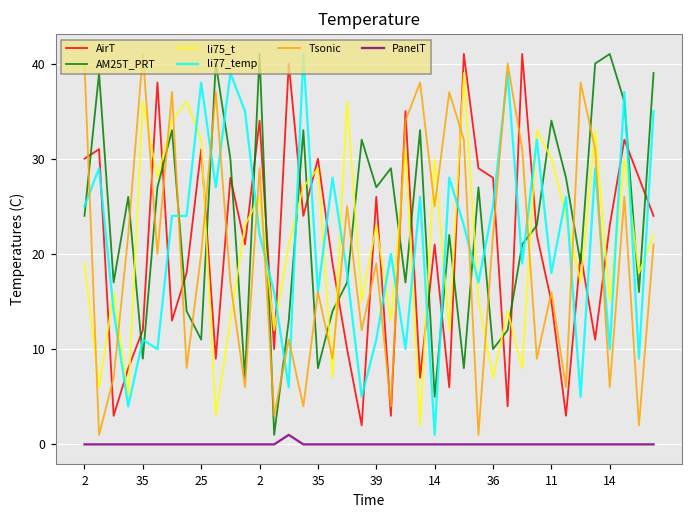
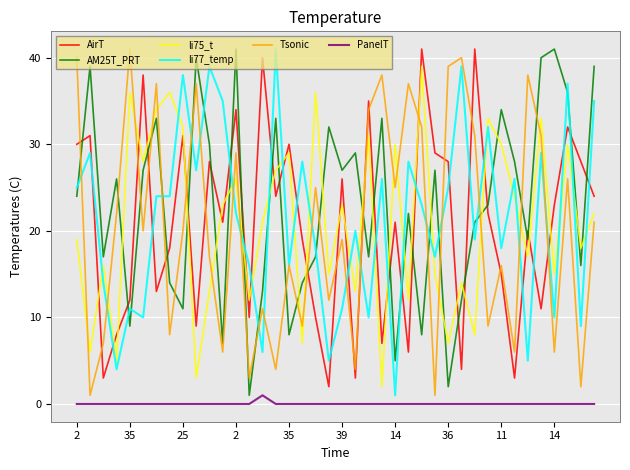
  {
    "AirT": {
      "36": 28
    },
    "AM25T_PRT": {
-     "36": 10
+     "36": 2
    },
    "li75_t": {
      "36": 7
    },
    "li77_temp": {
      "36": 25
    },
    "Tsonic": {
-     "36": 22
+     "36": 39
    },
    "PanelT": {
      "36": 0
    }
  }
